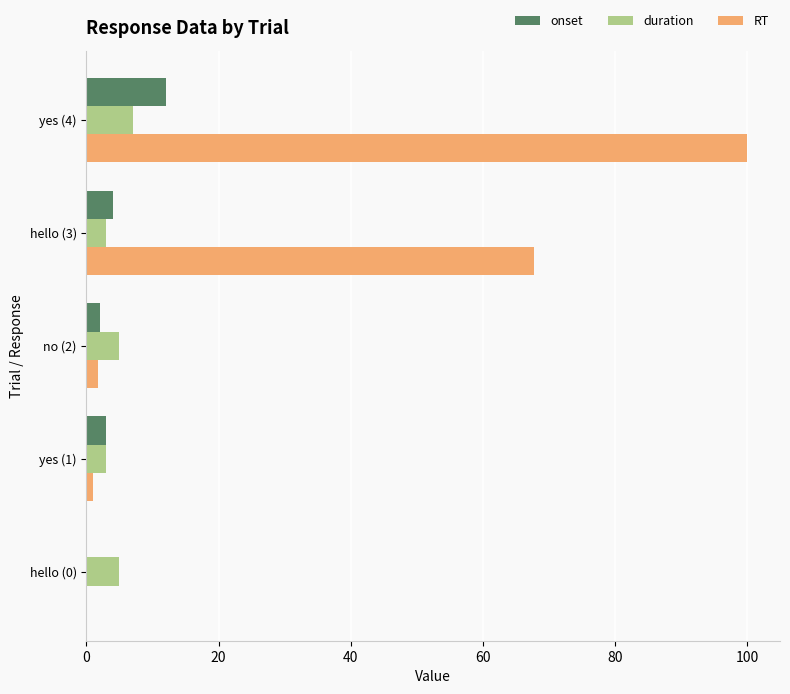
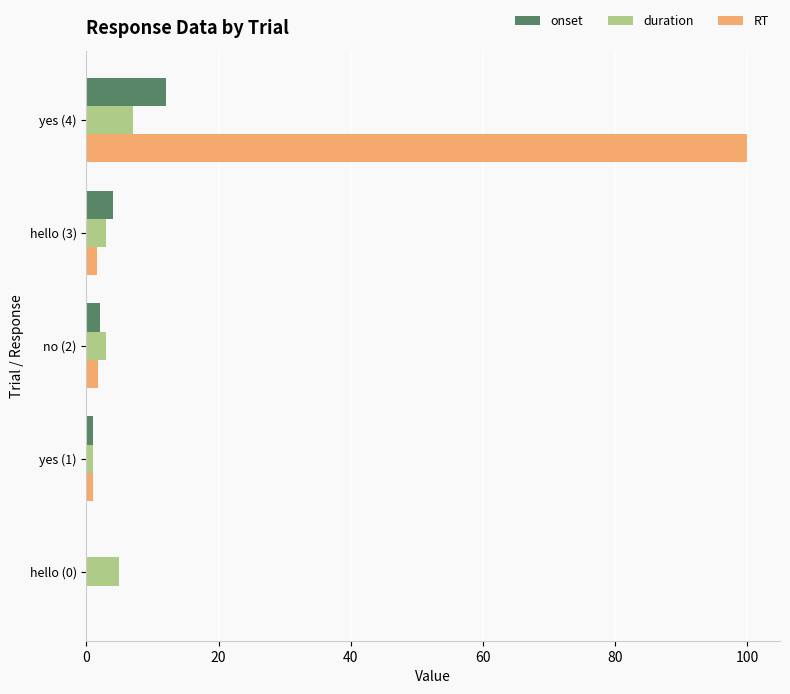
  {
    "onset": {
      "yes (4)": 12,
      "hello (3)": 4,
      "no (2)": 2,
-     "yes (1)": 3,
+     "yes (1)": 1,
      "hello (0)": 0
    },
    "duration": {
      "yes (4)": 7,
      "hello (3)": 3,
-     "no (2)": 5,
-     "yes (1)": 3,
+     "no (2)": 3,
+     "yes (1)": 1,
      "hello (0)": 5
    },
    "RT": {
      "yes (4)": 100,
-     "hello (3)": 68,
+     "hello (3)": 2,
      "no (2)": 2,
      "yes (1)": 1,
      "hello (0)": 0
    }
  }
